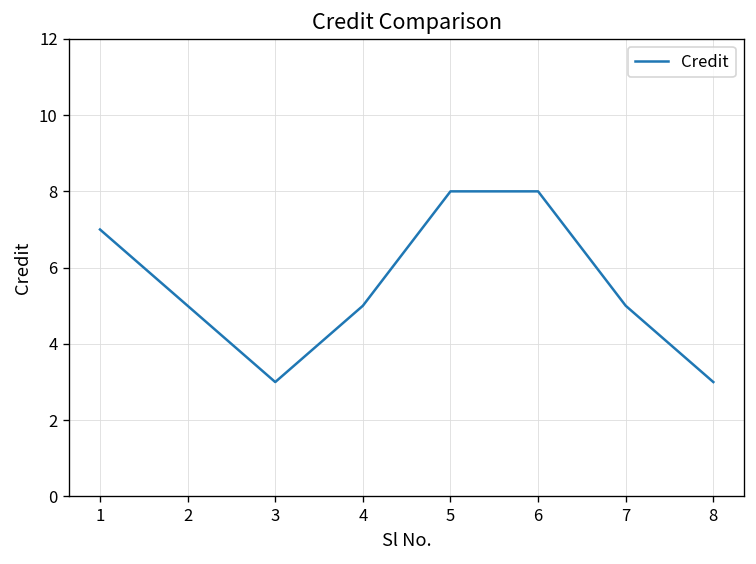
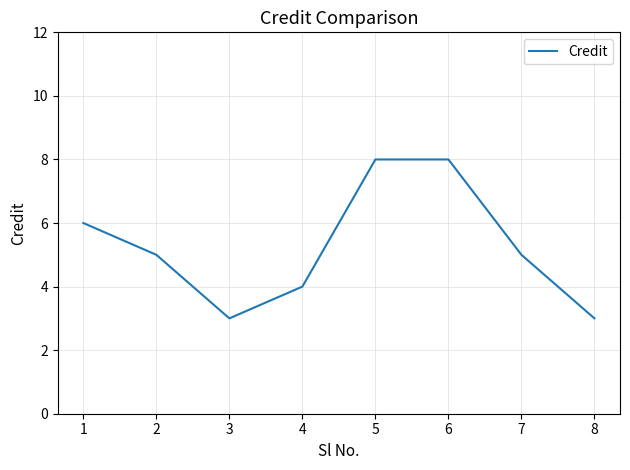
  {
-   "1": 7,
+   "1": 6,
    "2": 5,
    "3": 3,
-   "4": 5,
+   "4": 4,
    "5": 8,
    "6": 8,
    "7": 5,
    "8": 3
  }
